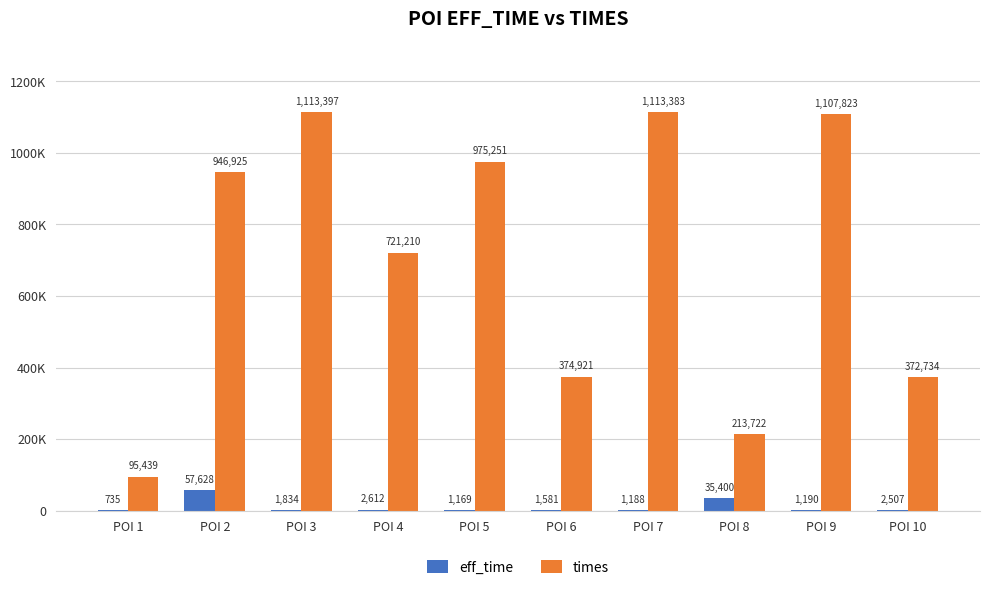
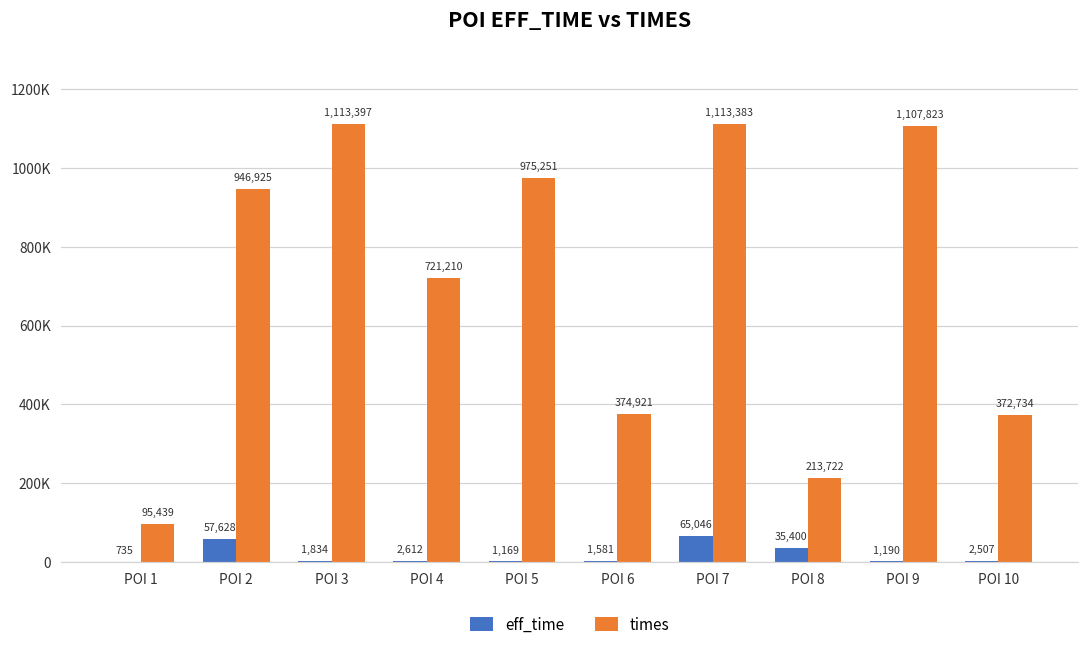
  {
    "eff_time": {
      "POI 1": "735",
      "POI 2": "57,628",
      "POI 3": "1,834",
      "POI 4": "2,612",
      "POI 5": "1,169",
      "POI 6": "1,581",
-     "POI 7": "1,188",
+     "POI 7": "65,046",
      "POI 9": "1,190",
      "POI 10": "2,507"
    },
    "times": {
      "POI 1": "95,439",
      "POI 2": "946,925",
      "POI 3": "1,113,397",
      "POI 4": "721,210",
      "POI 5": "975,251",
      "POI 6": "374,921",
      "POI 7": "1,113,383",
      "POI 8": "213,722",
      "POI 9": "1,107,823",
      "POI 10": "372,734"
    }
  }
